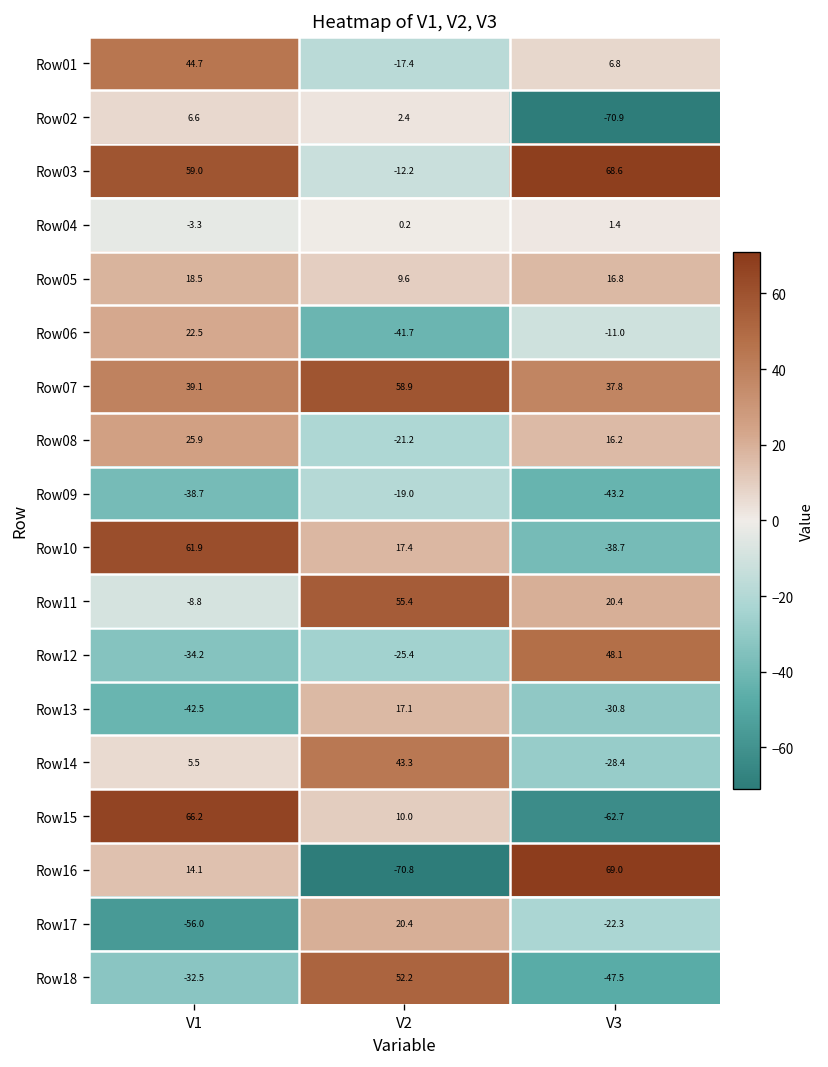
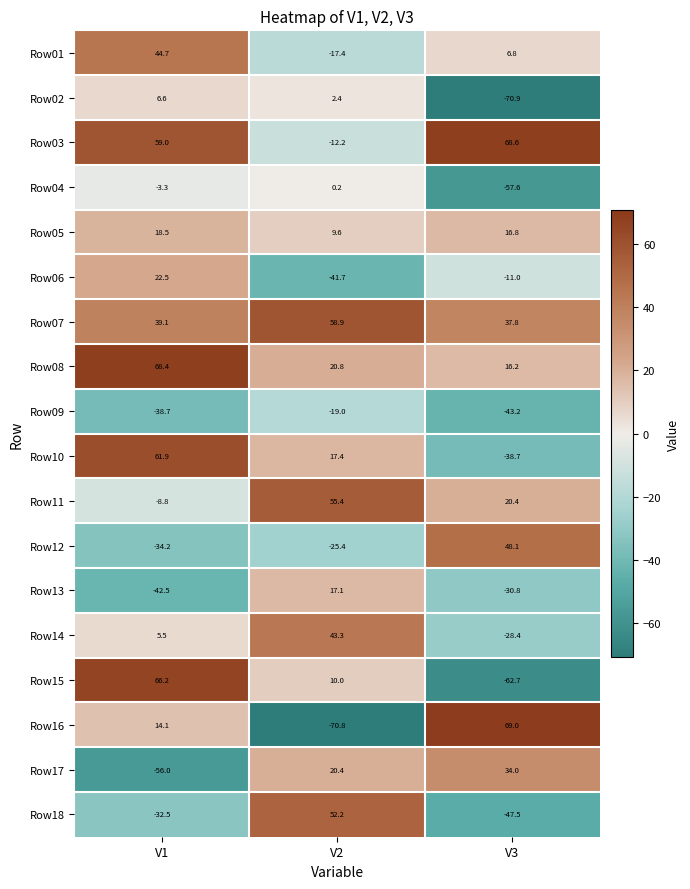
  {
    "Row01": {
      "V1": 44.7,
      "V2": -17.4,
      "V3": 6.8
    },
    "Row02": {
      "V1": 6.6,
      "V2": 2.4,
      "V3": -70.9
    },
    "Row03": {
      "V1": 59.0,
      "V2": -12.2,
      "V3": 68.6
    },
    "Row04": {
      "V1": -3.3,
      "V2": 0.2,
-     "V3": 1.4
+     "V3": -57.6
    },
    "Row05": {
      "V1": 18.5,
      "V2": 9.6,
      "V3": 16.8
    },
    "Row06": {
      "V1": 22.5,
      "V2": -41.7,
      "V3": -11.0
    },
    "Row07": {
      "V1": 39.1,
      "V2": 58.9,
      "V3": 37.8
    },
    "Row08": {
-     "V1": 25.9,
-     "V2": -21.2,
+     "V1": 68.4,
+     "V2": 20.8,
      "V3": 16.2
    },
    "Row09": {
      "V1": -38.7,
      "V2": -19.0,
      "V3": -43.2
    },
    "Row10": {
      "V1": 61.9,
      "V2": 17.4,
      "V3": -38.7
    },
    "Row11": {
      "V1": -8.8,
      "V2": 55.4,
      "V3": 20.4
    },
    "Row12": {
      "V1": -34.2,
      "V2": -25.4,
      "V3": 48.1
    },
    "Row13": {
      "V1": -42.5,
      "V2": 17.1,
      "V3": -30.8
    },
    "Row14": {
      "V1": 5.5,
      "V2": 43.3,
      "V3": -28.4
    },
    "Row15": {
      "V1": 66.2,
      "V2": 10.0,
      "V3": -62.7
    },
    "Row16": {
      "V1": 14.1,
      "V2": -70.8,
      "V3": 69.0
    },
    "Row17": {
      "V1": -56.0,
      "V2": 20.4,
-     "V3": -22.3
+     "V3": 34.0
    },
    "Row18": {
      "V1": -32.5,
      "V2": 52.2,
      "V3": -47.5
    }
  }
